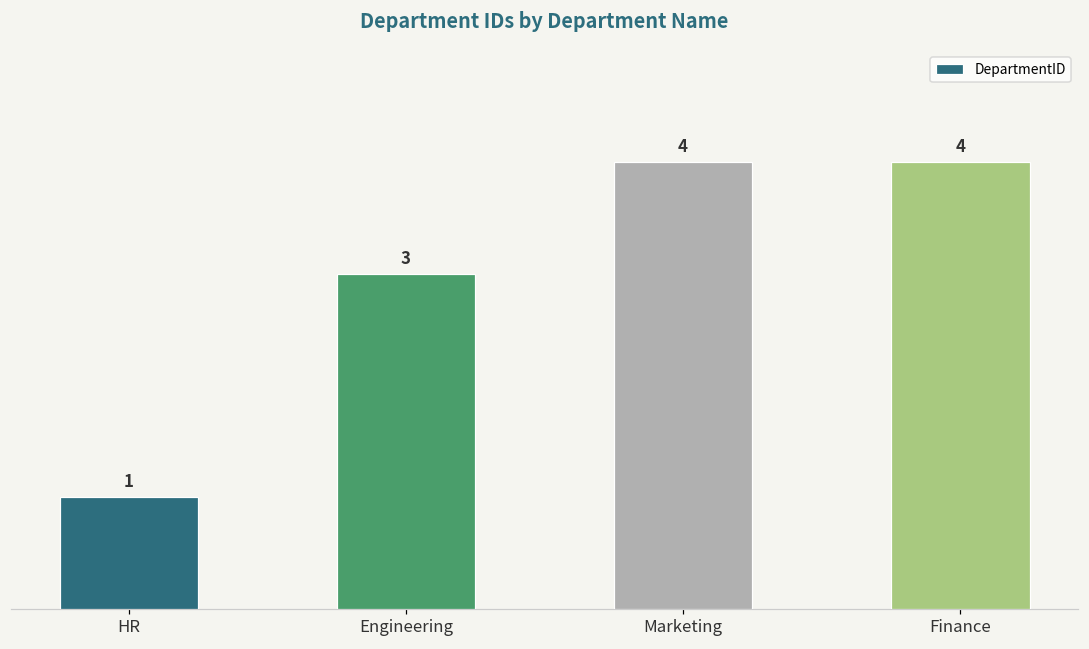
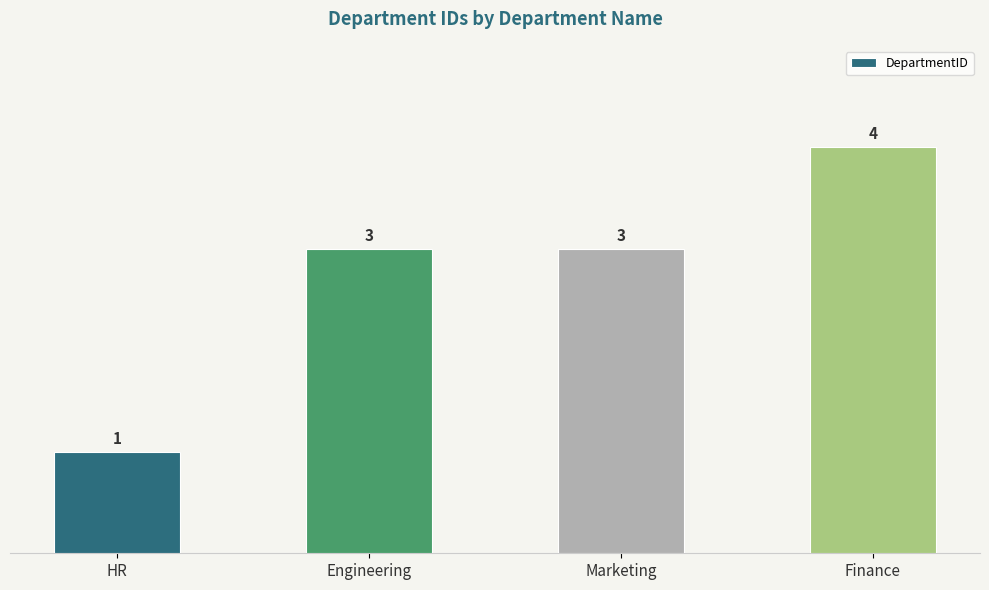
  {
    "HR": 1,
    "Engineering": 3,
-   "Marketing": 4,
+   "Marketing": 3,
    "Finance": 4
  }
